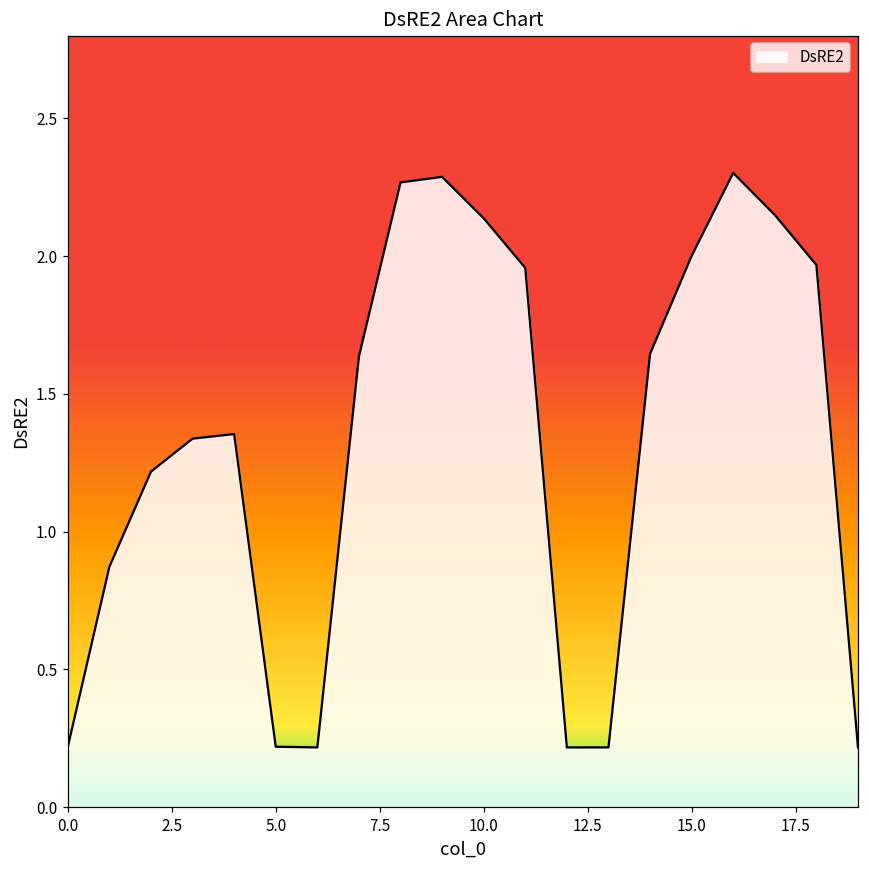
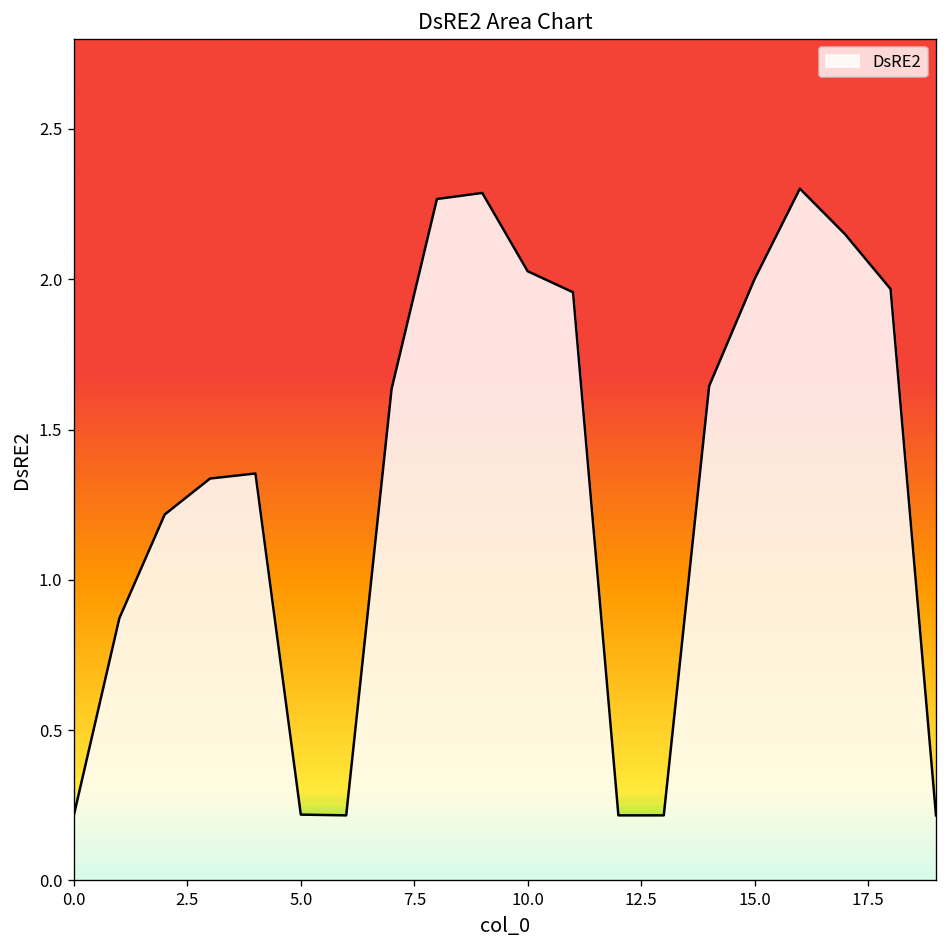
  {
    "0.0": 0.22,
    "5.0": 0.22,
-   "10.0": 2.14,
+   "10.0": 2.03,
    "15.0": 2.00
  }
